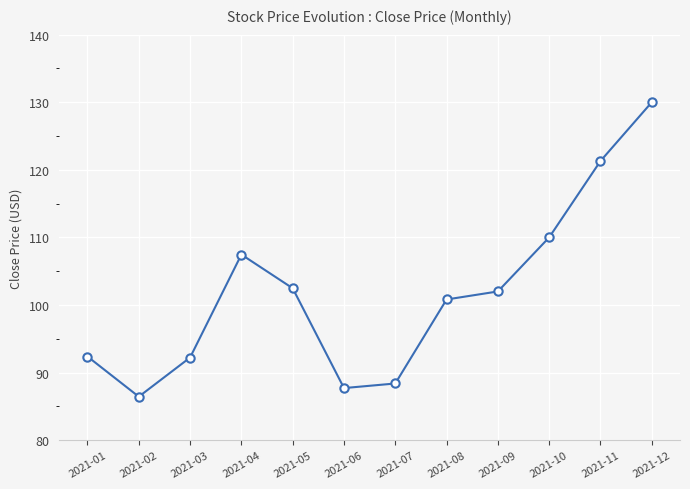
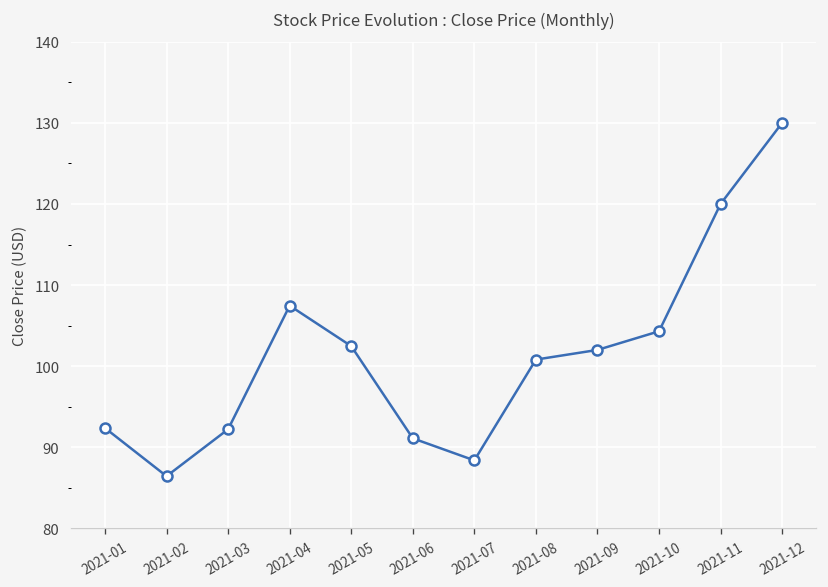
  {
    "2021-01": 92,
    "2021-02": 86,
    "2021-03": 92,
    "2021-04": 107,
    "2021-05": 102,
-   "2021-06": 88,
+   "2021-06": 91,
    "2021-07": 88,
    "2021-08": 101,
    "2021-09": 102,
-   "2021-10": 110,
-   "2021-11": 121,
+   "2021-10": 104,
+   "2021-11": 120,
    "2021-12": 130
  }
